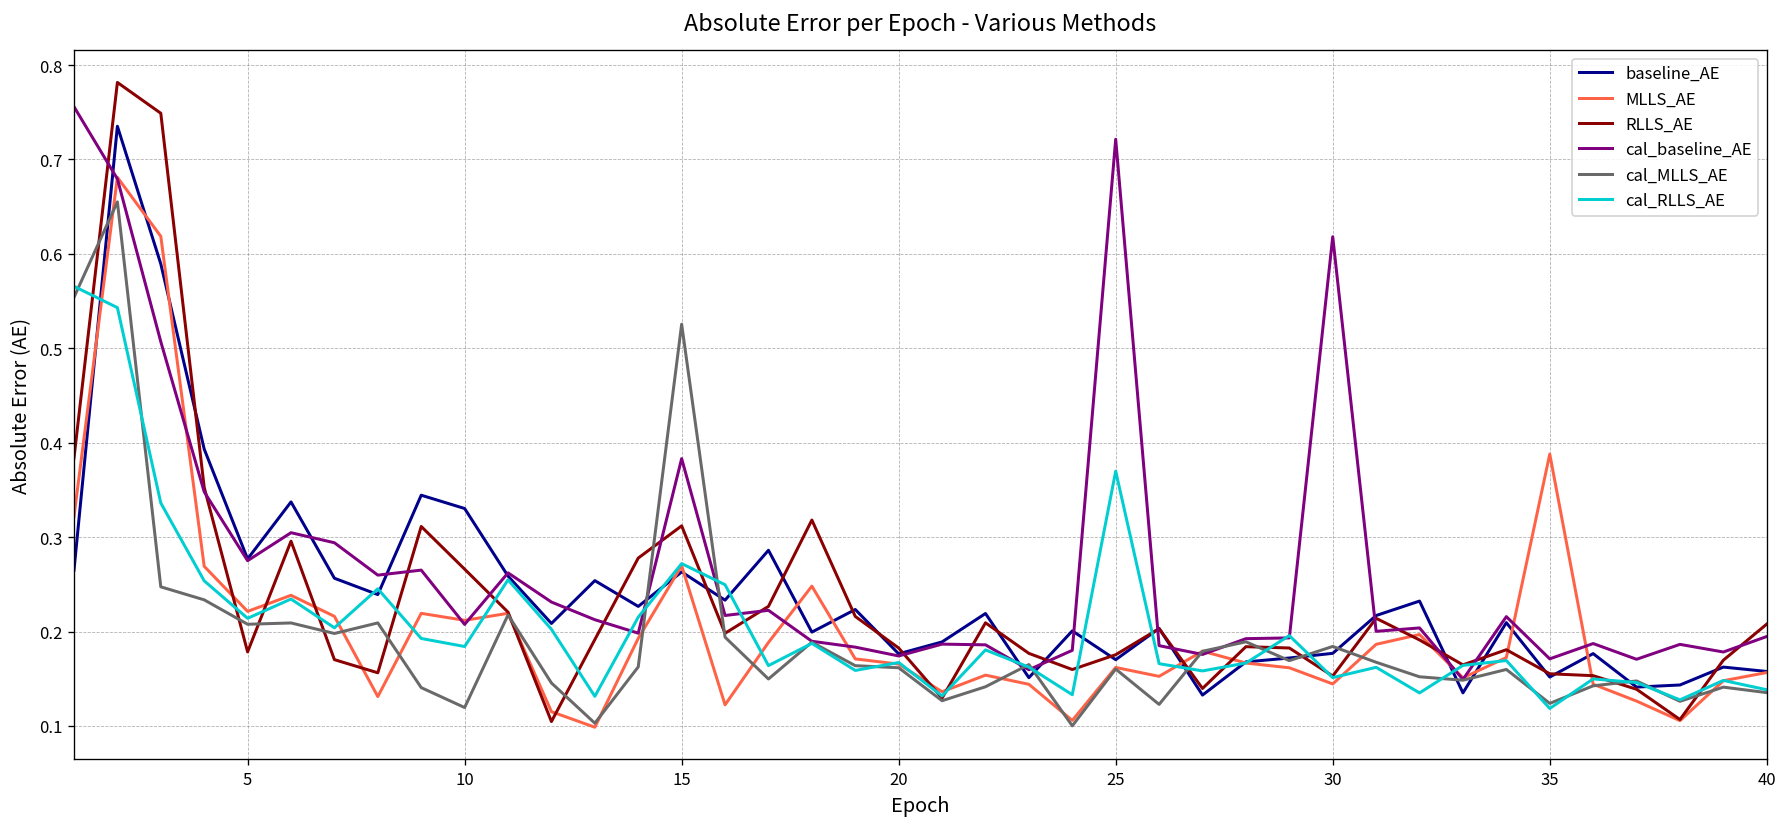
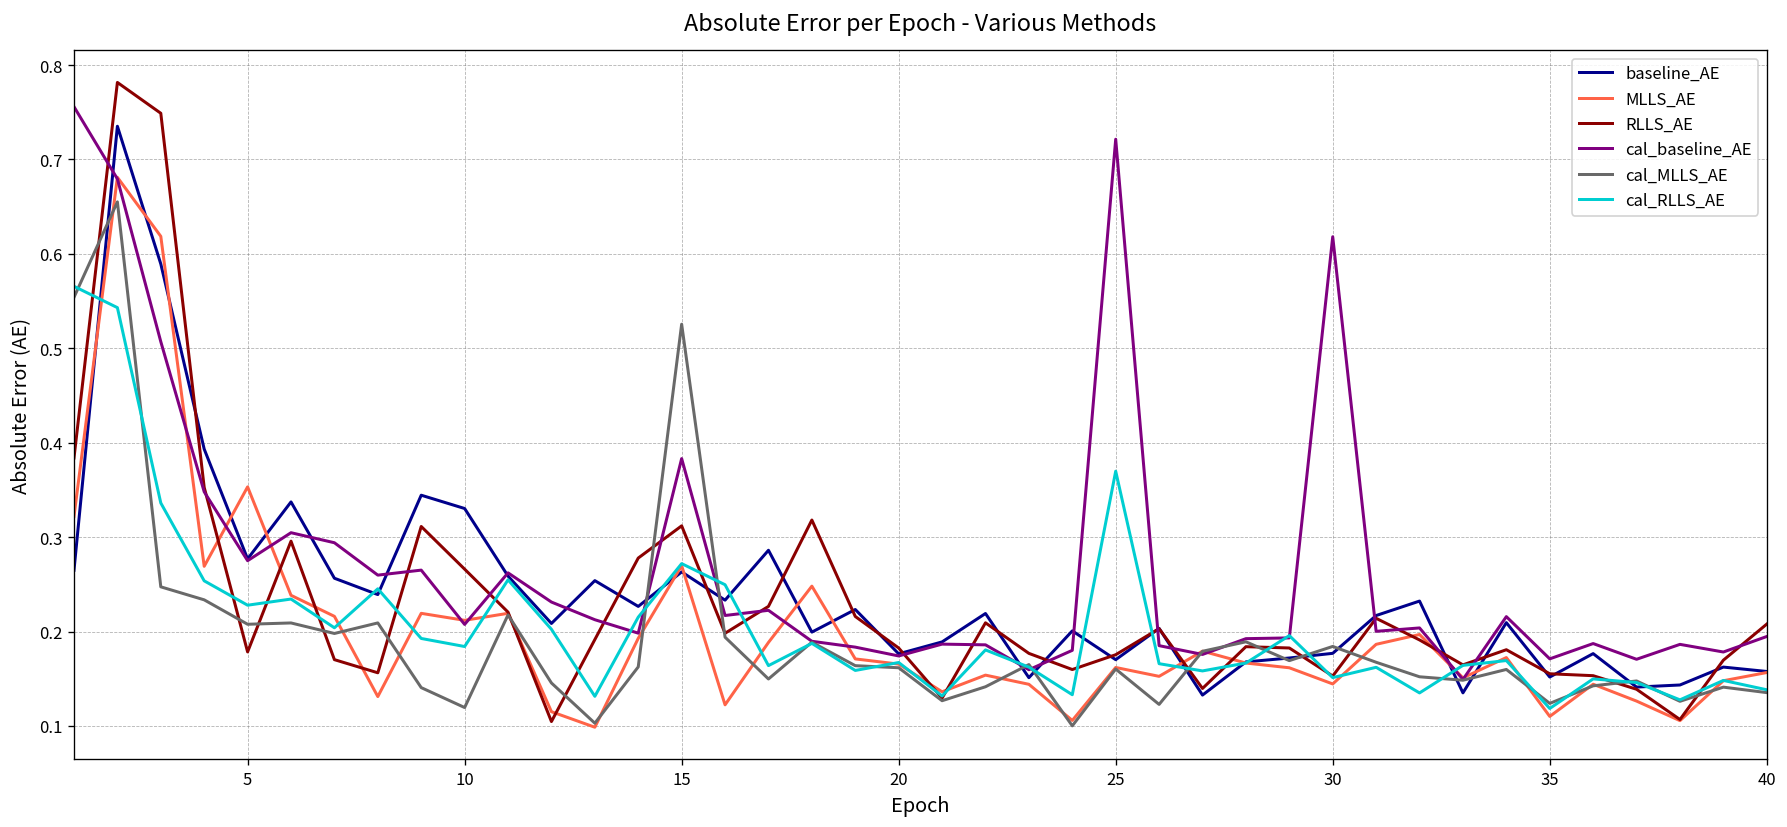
  {
    "baseline_AE": {
      "10": 0.33,
      "15": 0.26,
      "25": 0.17,
      "30": 0.18,
      "35": 0.15
    },
    "MLLS_AE": {
-     "5": 0.22,
+     "5": 0.35,
      "10": 0.21,
      "30": 0.14,
-     "35": 0.39
+     "35": 0.11
    },
    "RLLS_AE": {
      "5": 0.18,
      "10": 0.27,
      "15": 0.31,
      "20": 0.18,
      "25": 0.18,
      "35": 0.16,
      "40": 0.21
    },
    "cal_baseline_AE": {
      "10": 0.21,
      "15": 0.38,
      "25": 0.72,
      "30": 0.62,
      "35": 0.17,
      "40": 0.19
    },
    "cal_MLLS_AE": {
      "5": 0.21,
      "10": 0.12,
      "15": 0.53,
      "20": 0.16,
      "30": 0.18,
      "35": 0.12
    },
    "cal_RLLS_AE": {
-     "5": 0.21,
+     "5": 0.23,
      "10": 0.18,
      "25": 0.37,
      "35": 0.12
    }
  }
